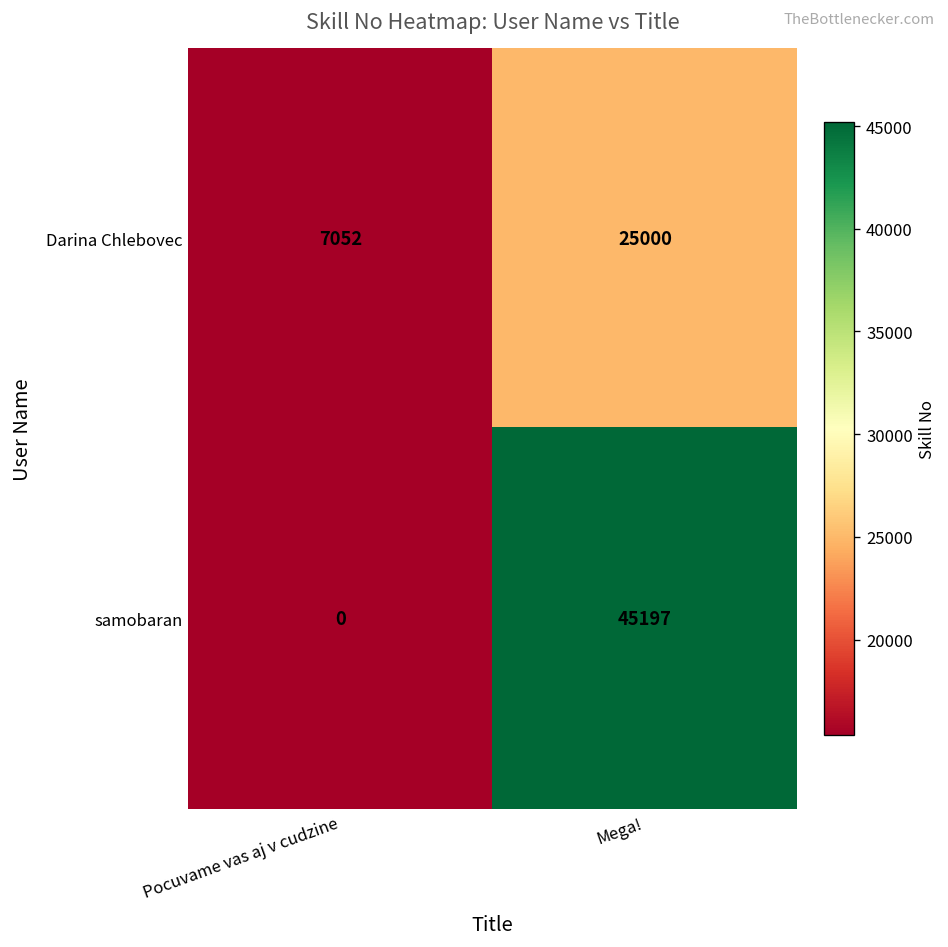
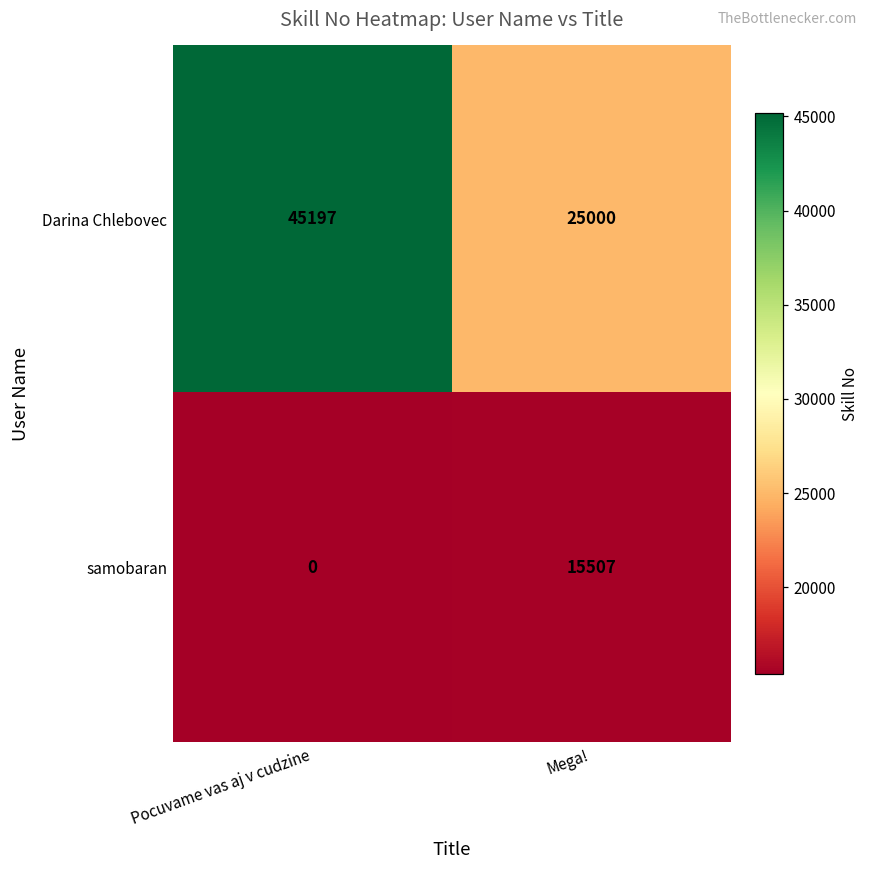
  {
    "Darina Chlebovec": {
-     "Pocuvame vas aj v cudzine": 7052,
+     "Pocuvame vas aj v cudzine": 45197,
      "Mega!": 25000
    },
    "samobaran": {
      "Pocuvame vas aj v cudzine": 0,
-     "Mega!": 45197
+     "Mega!": 15507
    }
  }
